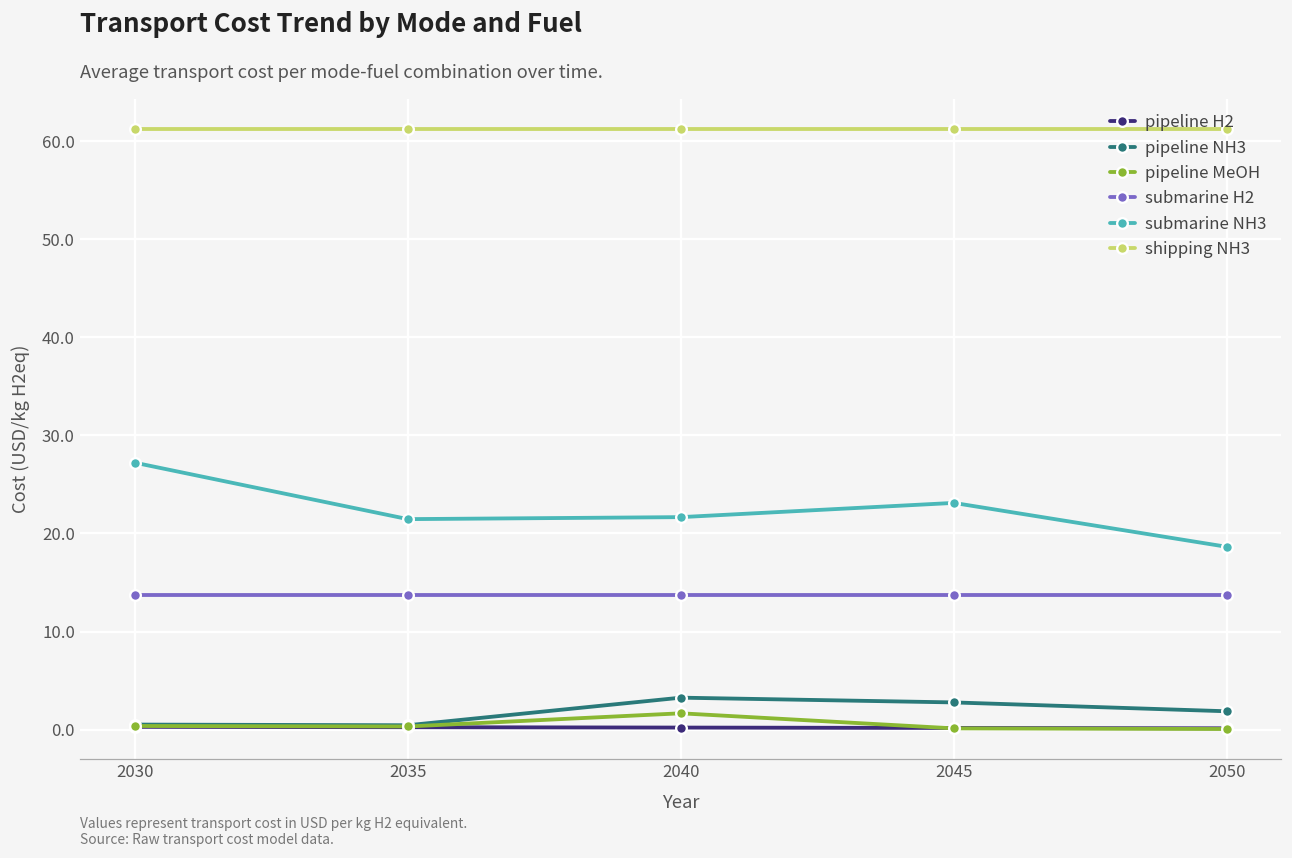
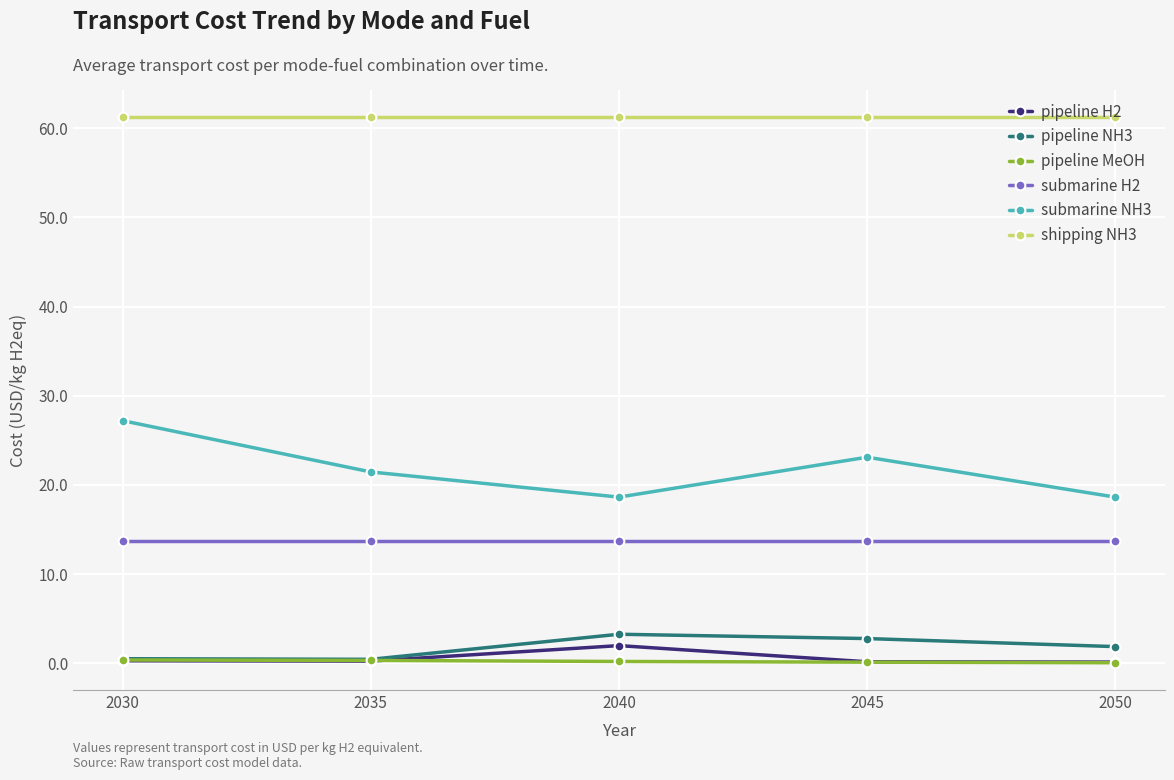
  {
    "pipeline H2": {
-     "2040": 0
+     "2040": 2
    },
    "pipeline NH3": {
      "2040": 3,
      "2045": 3,
      "2050": 2
    },
    "pipeline MeOH": {
-     "2040": 2
+     "2040": 0
    },
    "submarine H2": {
      "2030": 14,
      "2035": 14,
      "2040": 14,
      "2045": 14,
      "2050": 14
    },
    "submarine NH3": {
      "2030": 27,
      "2035": 21,
-     "2040": 22,
+     "2040": 19,
      "2045": 23,
      "2050": 19
    },
    "shipping NH3": {
      "2030": 61,
      "2035": 61,
      "2040": 61,
      "2045": 61,
      "2050": 61
    }
  }
